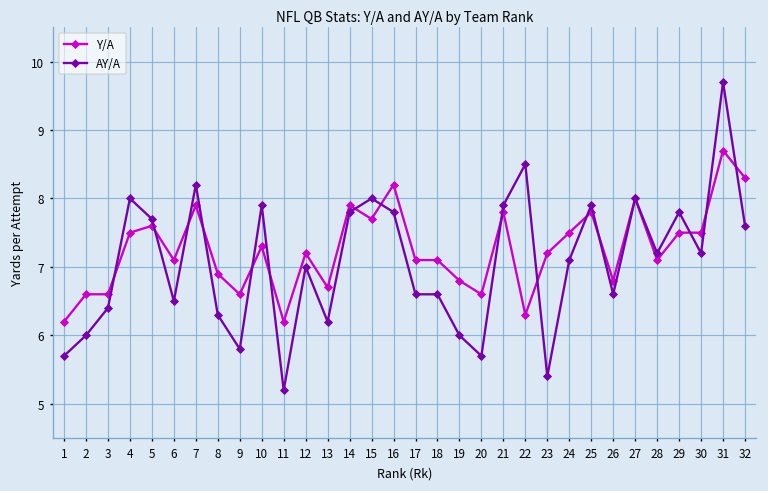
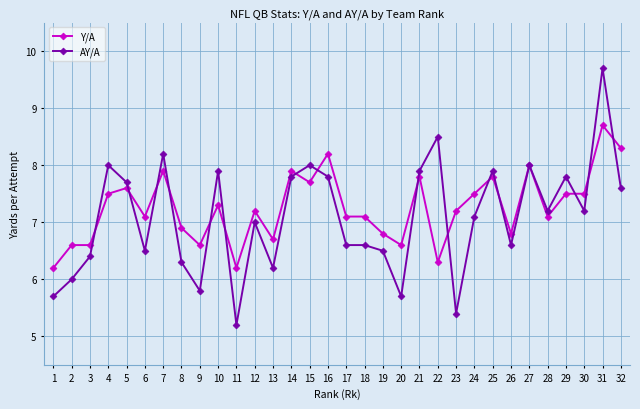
  {
    "Y/A": {
      "1": 6.2,
      "2": 6.6,
      "3": 6.6,
      "4": 7.5,
      "5": 7.6,
      "6": 7.1,
      "7": 7.9,
      "8": 6.9,
      "9": 6.6,
      "10": 7.3,
      "11": 6.2,
      "12": 7.2,
      "13": 6.7,
      "14": 7.9,
      "15": 7.7,
      "16": 8.2,
      "17": 7.1,
      "18": 7.1,
      "19": 6.8,
      "20": 6.6,
      "21": 7.8,
      "22": 6.3,
      "23": 7.2,
      "24": 7.5,
      "25": 7.8,
      "26": 6.8,
      "28": 7.1,
      "29": 7.5,
      "30": 7.5,
      "31": 8.7,
      "32": 8.3
    },
    "AY/A": {
      "1": 5.7,
      "2": 6.0,
      "3": 6.4,
      "4": 8.0,
      "5": 7.7,
      "6": 6.5,
      "7": 8.2,
      "8": 6.3,
      "9": 5.8,
      "10": 7.9,
      "11": 5.2,
      "12": 7.0,
      "13": 6.2,
      "14": 7.8,
      "15": 8.0,
      "16": 7.8,
      "17": 6.6,
      "18": 6.6,
-     "19": 6.0,
+     "19": 6.5,
      "20": 5.7,
      "21": 7.9,
      "22": 8.5,
      "23": 5.4,
      "24": 7.1,
      "25": 7.9,
      "26": 6.6,
      "28": 7.2,
      "29": 7.8,
      "30": 7.2,
      "31": 9.7,
      "32": 7.6
    }
  }
